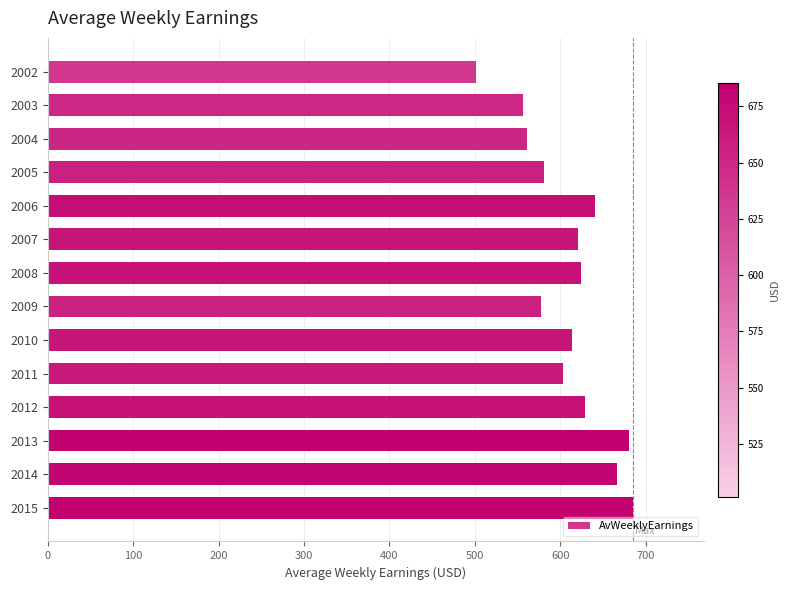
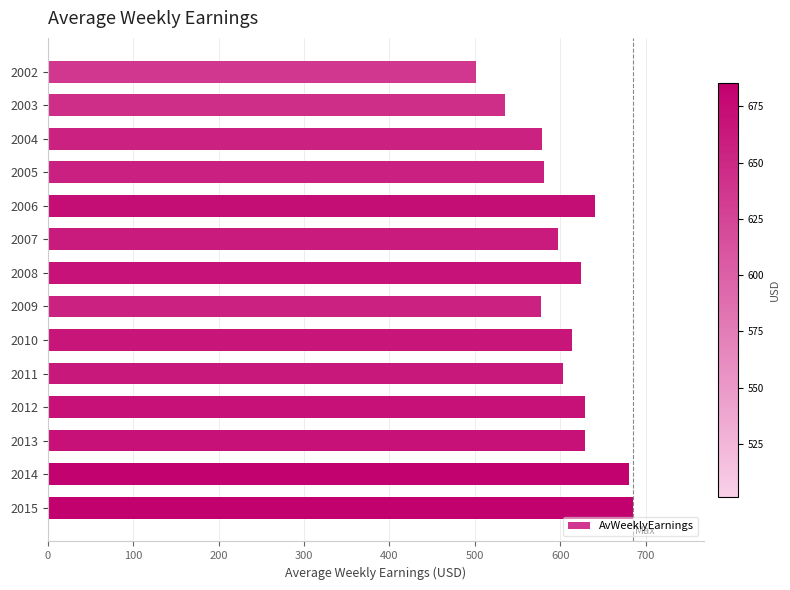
  {
    "2002": 500,
-   "2003": 560,
-   "2004": 560,
+   "2003": 540,
+   "2004": 580,
    "2005": 580,
    "2006": 640,
-   "2007": 620,
+   "2007": 600,
    "2008": 620,
    "2009": 580,
    "2010": 610,
    "2011": 600,
    "2012": 630,
-   "2013": 680,
-   "2014": 670,
+   "2013": 630,
+   "2014": 680,
    "2015": 690
  }
